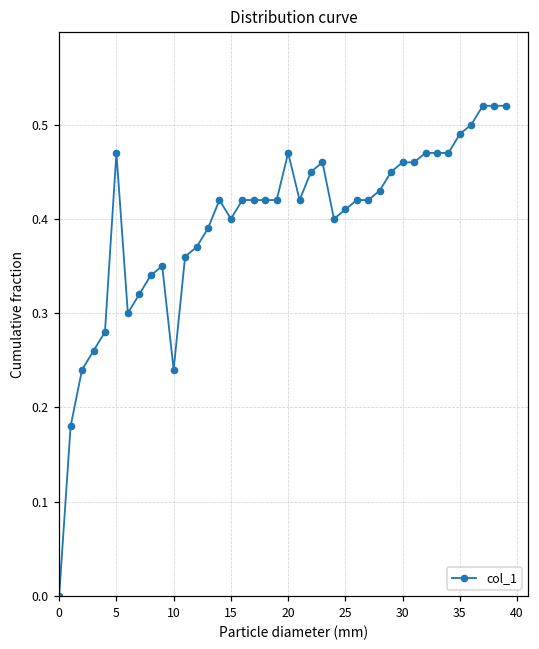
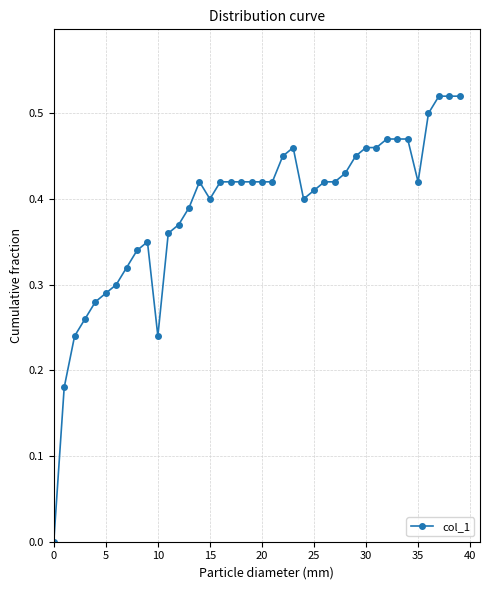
  {
    "0": 0.00,
-   "5": 0.47,
+   "5": 0.29,
    "10": 0.24,
    "15": 0.40,
-   "20": 0.47,
+   "20": 0.42,
    "25": 0.41,
    "30": 0.46,
-   "35": 0.49
+   "35": 0.42
  }
